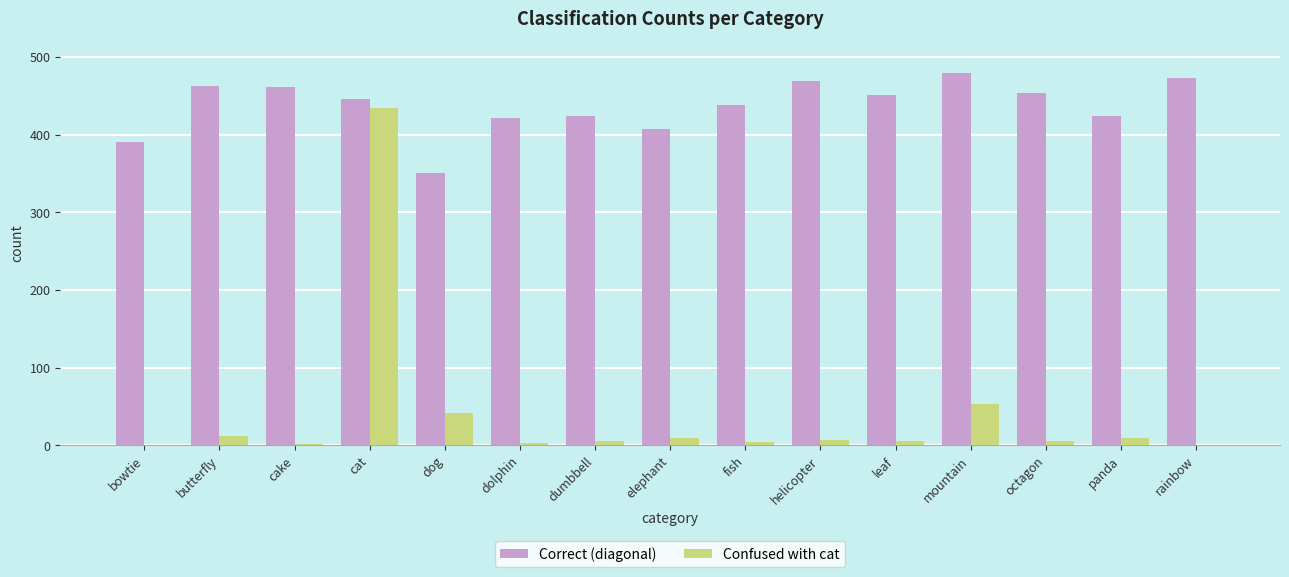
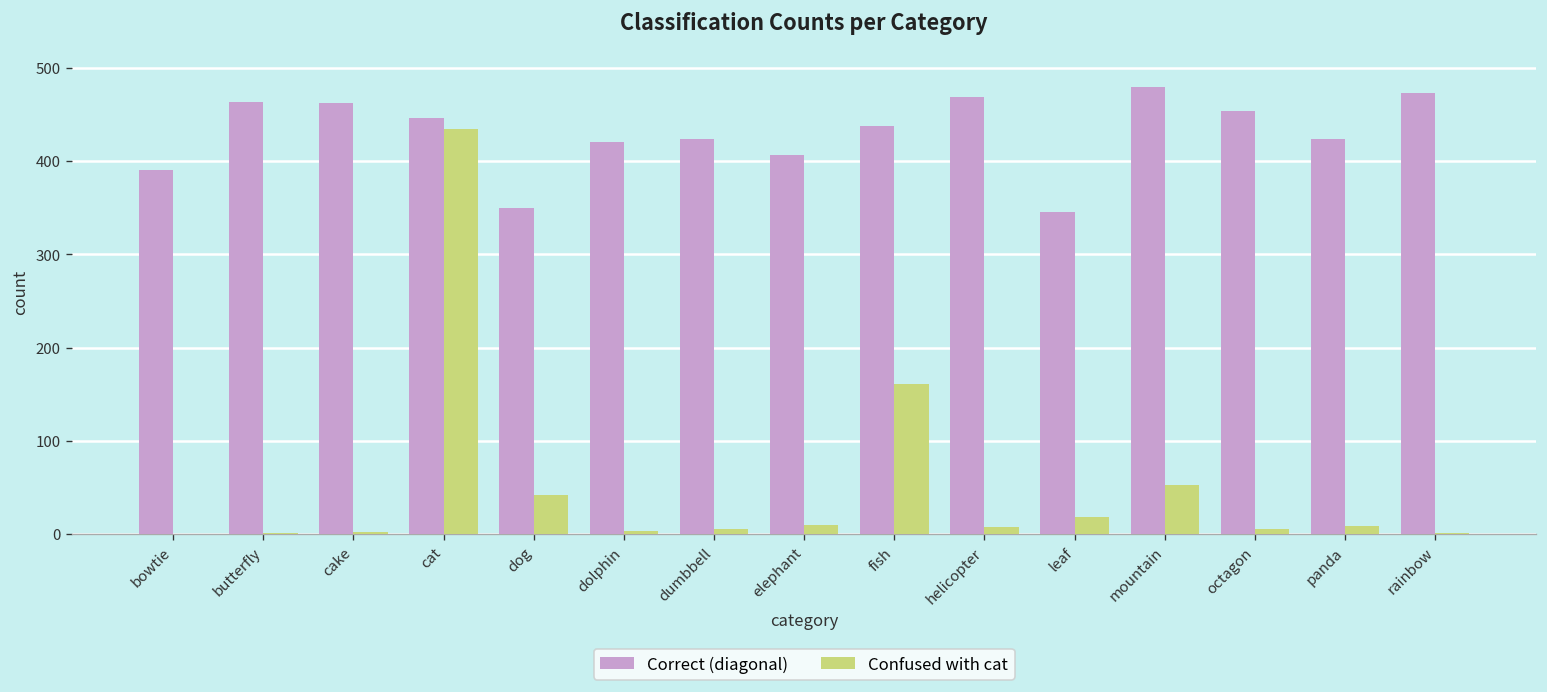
  {
    "Correct (diagonal)": {
      "bowtie": 390,
      "butterfly": 460,
      "cake": 460,
      "cat": 450,
      "dog": 350,
      "dolphin": 420,
      "dumbbell": 420,
      "elephant": 410,
      "fish": 440,
      "helicopter": 470,
-     "leaf": 450,
+     "leaf": 350,
      "mountain": 480,
      "octagon": 450,
      "panda": 420,
      "rainbow": 470
    },
    "Confused with cat": {
      "bowtie": 0,
-     "butterfly": 10,
+     "butterfly": 0,
      "cat": 430,
      "dog": 40,
      "dumbbell": 10,
      "elephant": 10,
-     "fish": 0,
+     "fish": 160,
      "helicopter": 10,
-     "leaf": 10,
+     "leaf": 20,
      "mountain": 50,
      "octagon": 10,
      "panda": 10
    }
  }
